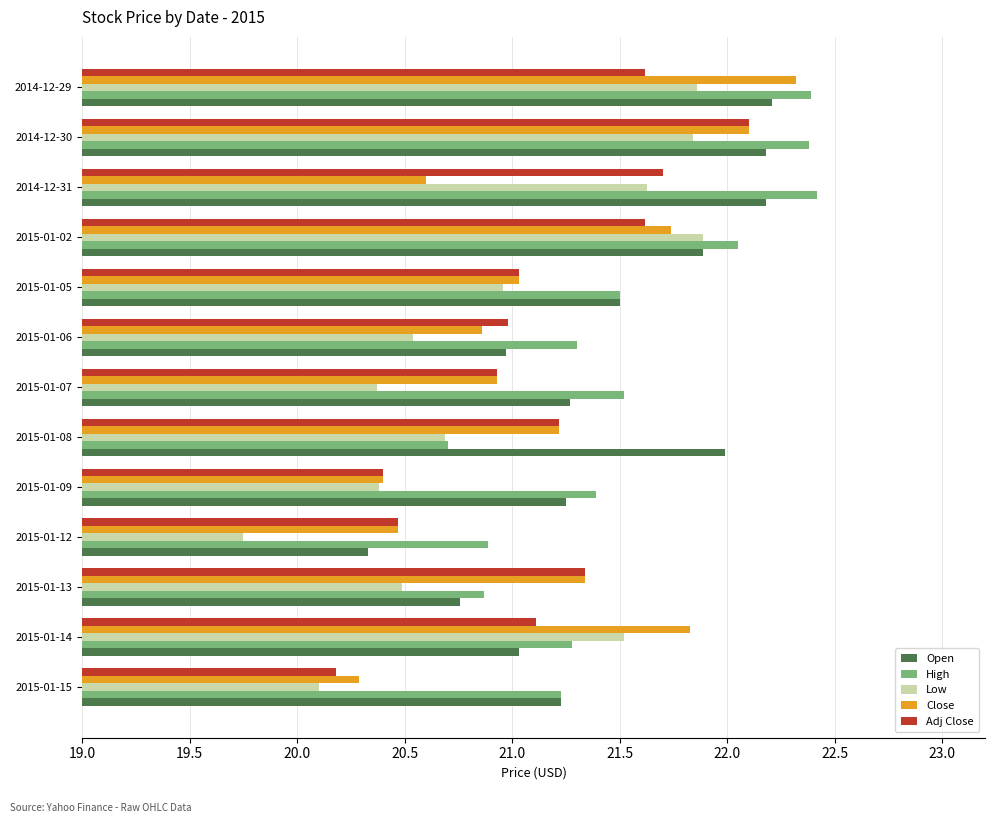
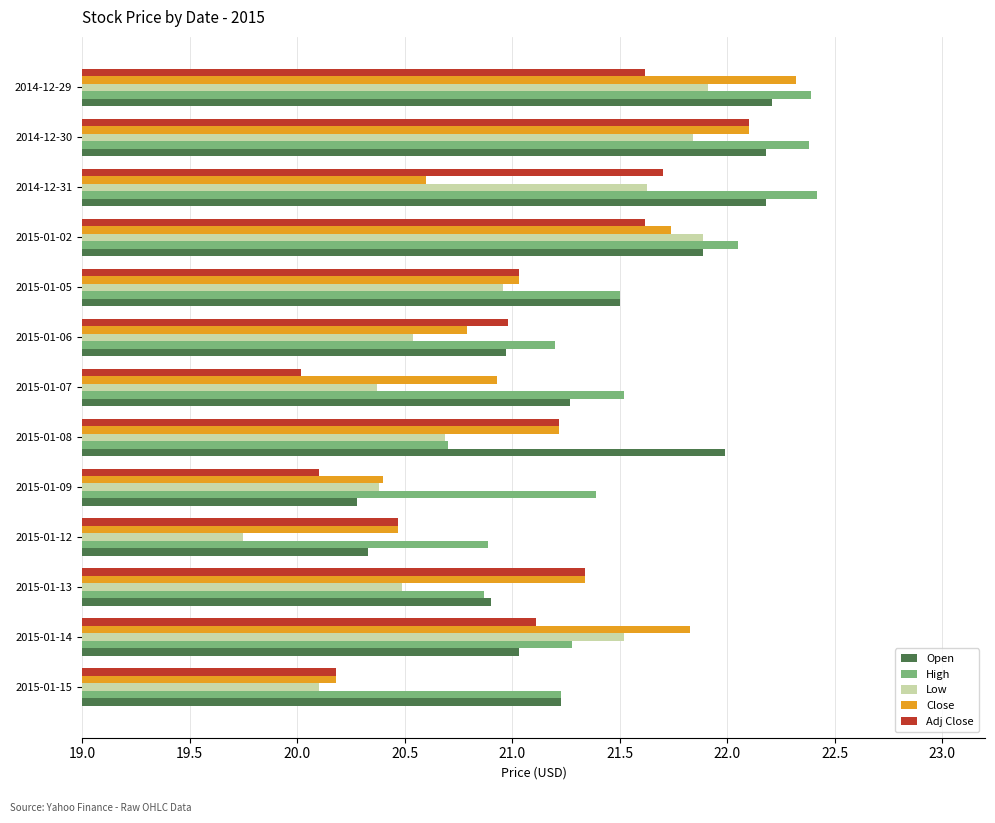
  {
    "Open": {
      "2014-12-29": 22.21,
      "2014-12-30": 22.18,
      "2014-12-31": 22.18,
      "2015-01-02": 21.89,
      "2015-01-05": 21.50,
      "2015-01-06": 20.97,
      "2015-01-07": 21.27,
      "2015-01-08": 21.99,
-     "2015-01-09": 21.25,
+     "2015-01-09": 20.28,
      "2015-01-12": 20.33,
-     "2015-01-13": 20.76,
+     "2015-01-13": 20.90,
      "2015-01-14": 21.03,
      "2015-01-15": 21.23
    },
    "High": {
      "2014-12-29": 22.4,
      "2014-12-30": 22.38,
      "2014-12-31": 22.42,
      "2015-01-02": 22.05,
      "2015-01-05": 21.5,
-     "2015-01-06": 21.3,
+     "2015-01-06": 21.2,
      "2015-01-07": 21.52,
      "2015-01-08": 20.7,
      "2015-01-09": 21.4,
      "2015-01-12": 20.9,
      "2015-01-13": 20.87,
      "2015-01-14": 21.28,
      "2015-01-15": 21.23
    },
    "Low": {
-     "2014-12-29": 21.86,
+     "2014-12-29": 21.91,
      "2014-12-30": 21.84,
      "2014-12-31": 21.63,
      "2015-01-02": 21.89,
      "2015-01-05": 20.96,
      "2015-01-06": 20.54,
      "2015-01-07": 20.37,
      "2015-01-08": 20.69,
      "2015-01-09": 20.38,
      "2015-01-12": 19.75,
      "2015-01-13": 20.49,
      "2015-01-14": 21.52,
      "2015-01-15": 20.10
    },
    "Close": {
      "2014-12-29": 22.32,
      "2014-12-30": 22.10,
      "2014-12-31": 20.60,
      "2015-01-02": 21.74,
      "2015-01-05": 21.03,
-     "2015-01-06": 20.86,
+     "2015-01-06": 20.79,
      "2015-01-07": 20.93,
      "2015-01-08": 21.22,
      "2015-01-09": 20.40,
      "2015-01-12": 20.47,
      "2015-01-13": 21.34,
      "2015-01-14": 21.83,
-     "2015-01-15": 20.29
+     "2015-01-15": 20.18
    },
    "Adj Close": {
      "2014-12-29": 21.62,
      "2014-12-30": 22.10,
      "2014-12-31": 21.70,
      "2015-01-02": 21.62,
      "2015-01-05": 21.03,
      "2015-01-06": 20.98,
-     "2015-01-07": 20.93,
+     "2015-01-07": 20.02,
      "2015-01-08": 21.22,
-     "2015-01-09": 20.4,
+     "2015-01-09": 20.1,
      "2015-01-12": 20.47,
      "2015-01-13": 21.34,
      "2015-01-14": 21.11,
      "2015-01-15": 20.18
    }
  }
